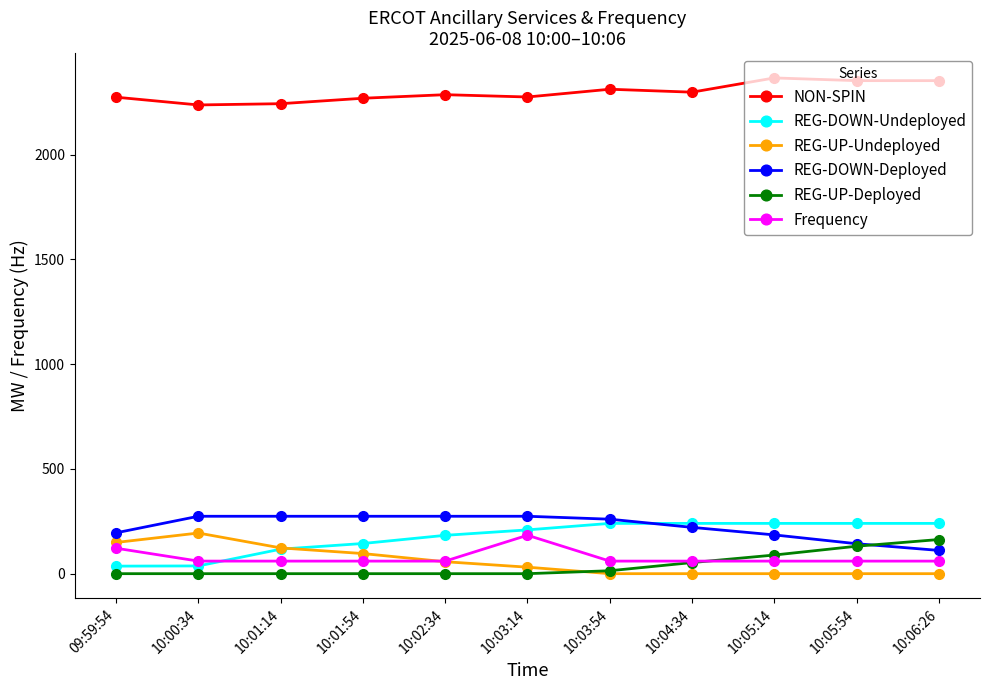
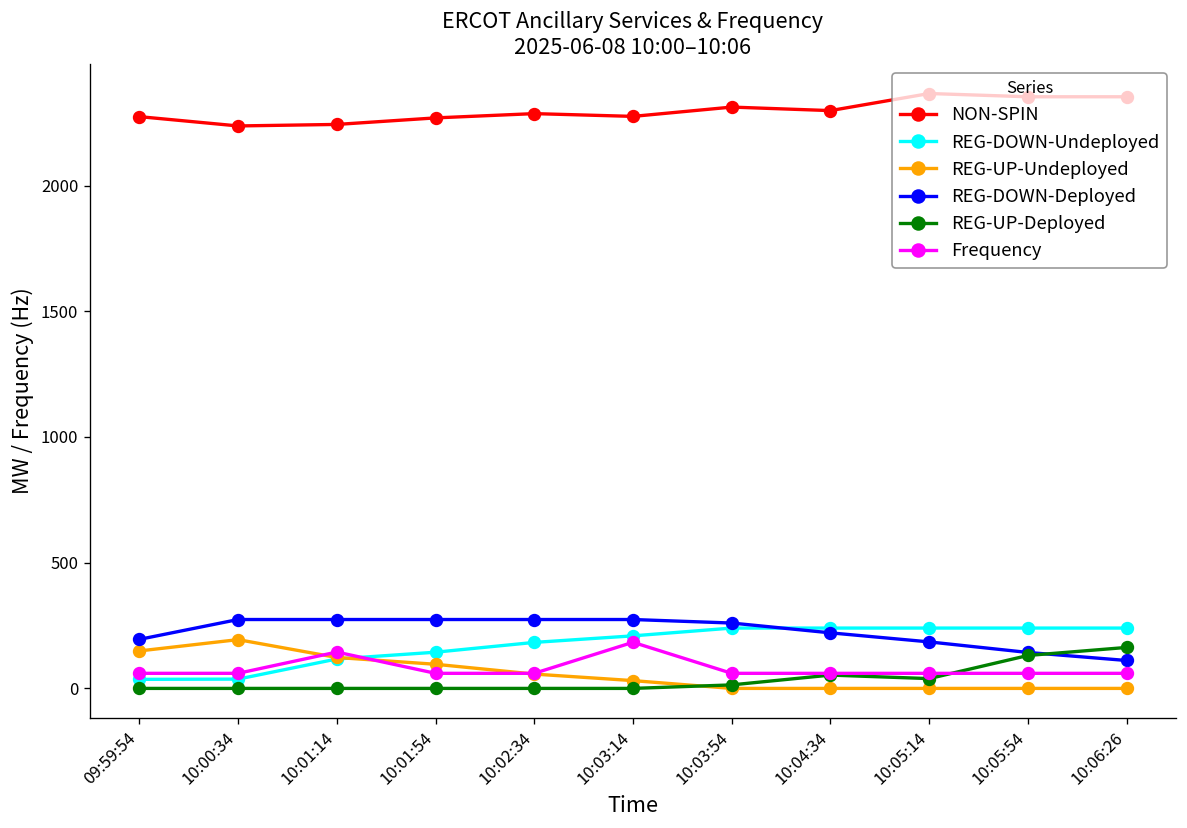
  {
    "NON-SPIN": {
      "09:59:54": 2270,
      "10:00:34": 2240,
      "10:01:14": 2240,
      "10:01:54": 2270,
      "10:02:34": 2290,
      "10:03:14": 2280,
      "10:03:54": 2310,
      "10:04:34": 2300
    },
    "REG-DOWN-Undeployed": {
      "09:59:54": 40,
      "10:00:34": 40,
      "10:01:54": 140,
      "10:02:34": 180,
      "10:03:14": 210,
      "10:03:54": 240,
      "10:04:34": 240,
      "10:05:14": 240,
      "10:05:54": 240,
      "10:06:26": 240
    },
    "REG-UP-Undeployed": {
      "09:59:54": 150,
      "10:00:34": 190,
      "10:01:54": 100,
      "10:03:14": 30,
      "10:03:54": 0,
      "10:04:34": 0,
      "10:05:14": 0,
      "10:05:54": 0,
      "10:06:26": 0
    },
    "REG-DOWN-Deployed": {
      "09:59:54": 200,
      "10:00:34": 270,
      "10:01:14": 270,
      "10:01:54": 270,
      "10:02:34": 270,
      "10:03:14": 270,
      "10:03:54": 260,
      "10:04:34": 220,
      "10:05:14": 190,
      "10:06:26": 110
    },
    "REG-UP-Deployed": {
      "09:59:54": 0,
      "10:00:34": 0,
      "10:01:14": 0,
      "10:01:54": 0,
      "10:02:34": 0,
      "10:03:14": 0,
      "10:03:54": 10,
-     "10:05:14": 90,
+     "10:05:14": 40,
      "10:06:26": 160
    },
    "Frequency": {
-     "09:59:54": 120,
+     "09:59:54": 60,
      "10:00:34": 60,
-     "10:01:14": 60,
+     "10:01:14": 140,
      "10:01:54": 60,
      "10:03:14": 180,
      "10:03:54": 60,
      "10:05:14": 60,
      "10:05:54": 60,
      "10:06:26": 60
    }
  }
